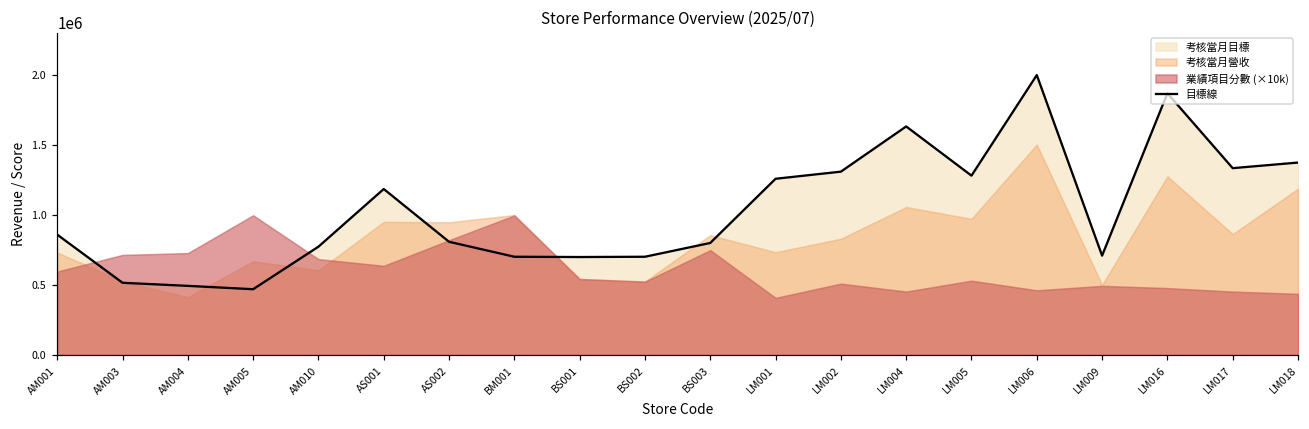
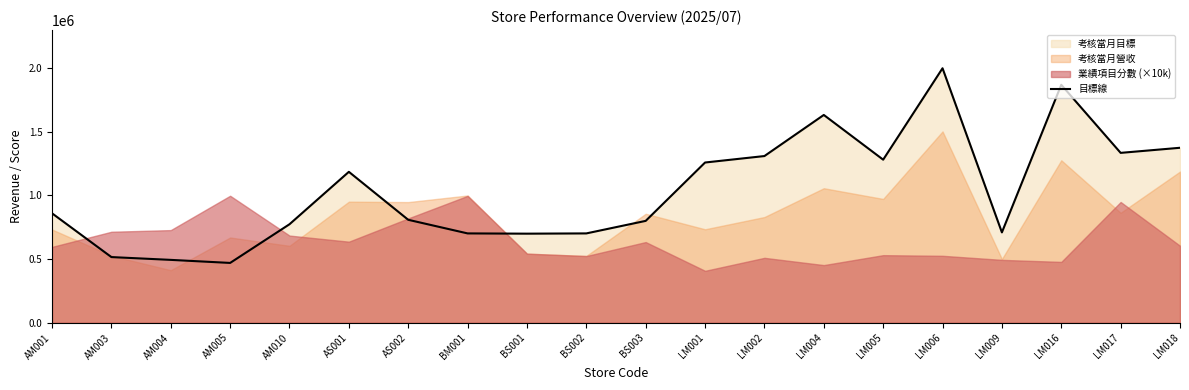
  {
    "業績項目分數 (×10k)": {
      "AM001": 600000,
      "AM003": 720000,
      "AM004": 730000,
      "AM005": 1000000,
      "AM010": 690000,
      "AS001": 640000,
-     "BS003": 750000,
+     "BS003": 630000,
      "LM001": 410000,
      "LM002": 510000,
      "LM004": 450000,
      "LM005": 530000,
-     "LM006": 460000,
+     "LM006": 530000,
      "LM016": 480000,
-     "LM017": 450000,
-     "LM018": 440000
+     "LM017": 950000,
+     "LM018": 610000
    }
  }
